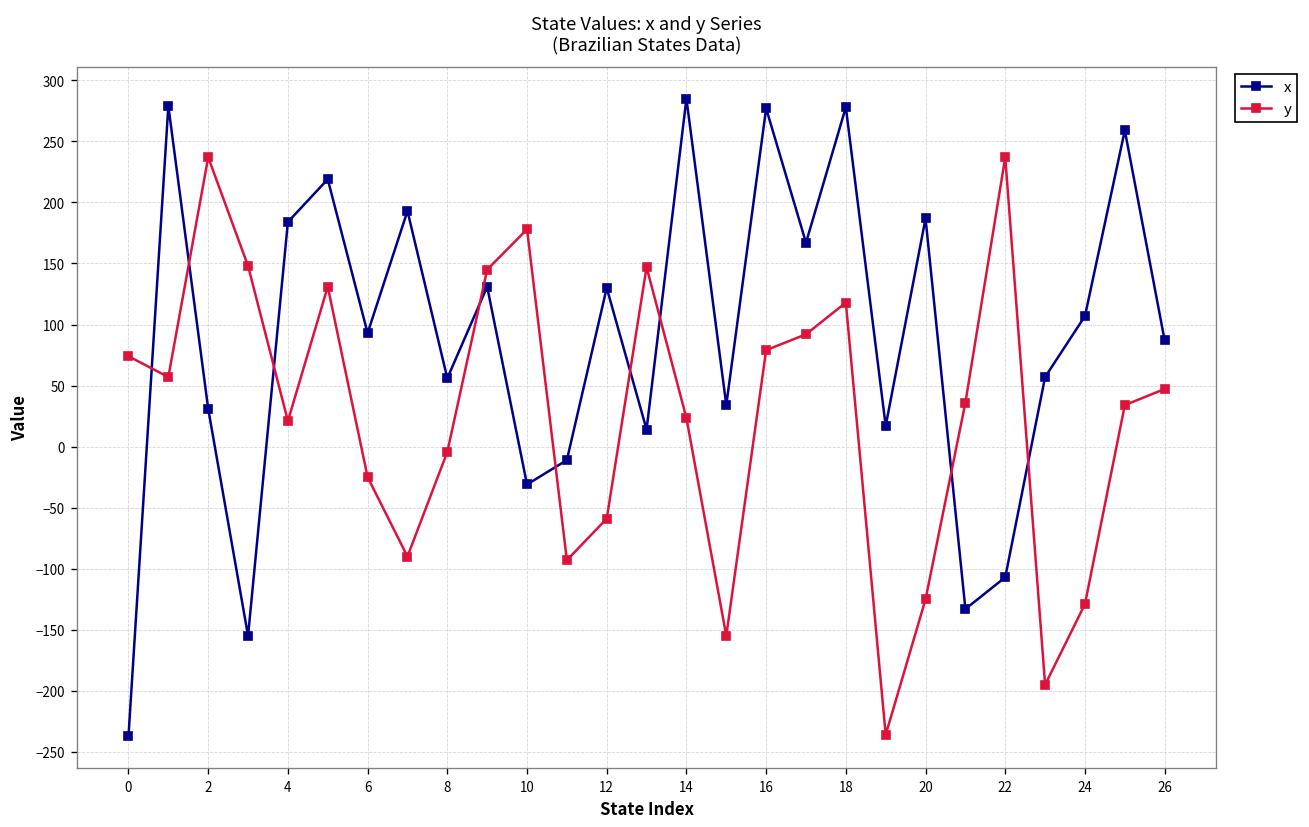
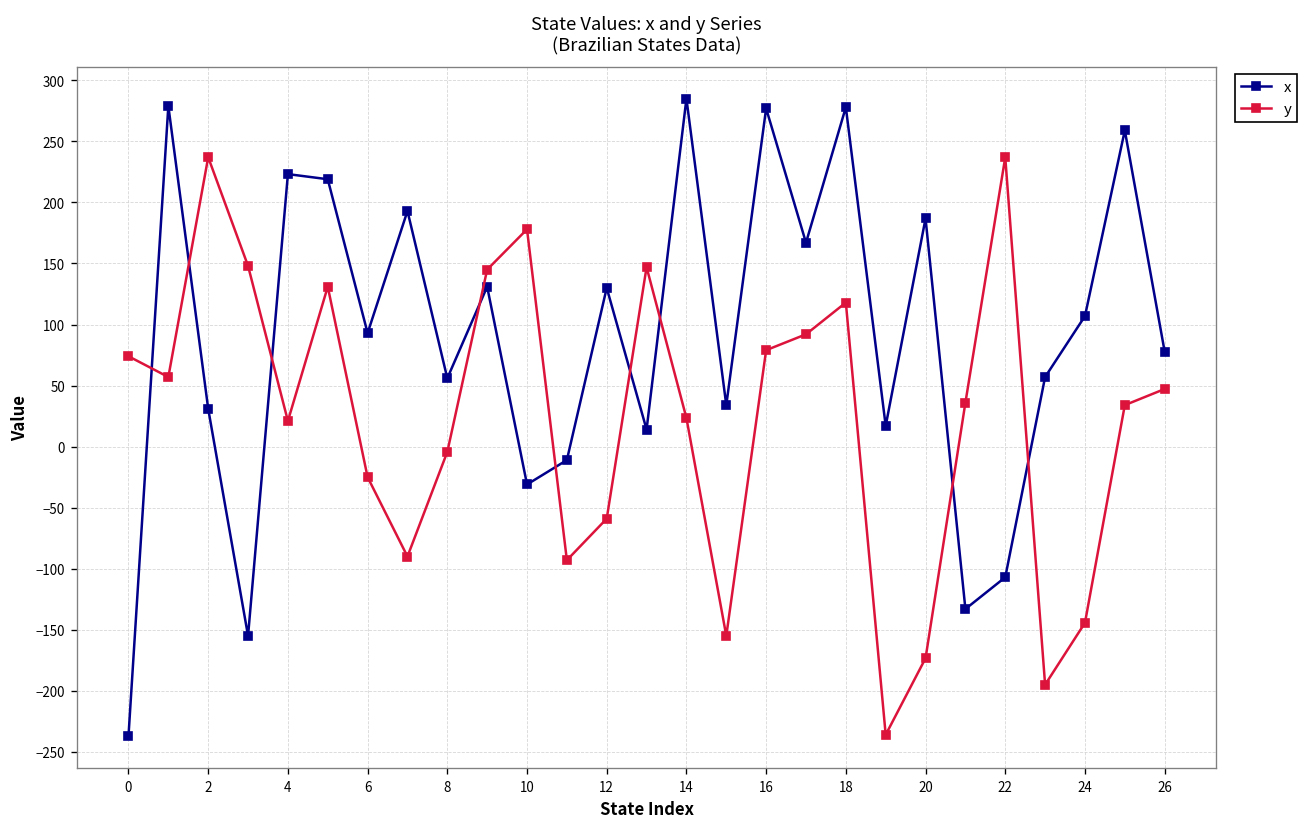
  {
    "x": {
      "0": -237,
      "2": 31,
-     "4": 184,
+     "4": 223,
      "6": 93,
      "8": 56,
      "10": -31,
      "12": 130,
      "14": 285,
      "16": 277,
      "18": 278,
      "20": 187,
      "22": -107,
      "24": 107,
-     "26": 87
+     "26": 78
    },
    "y": {
      "0": 74,
      "2": 237,
      "4": 21,
      "6": -25,
      "8": -4,
      "10": 178,
      "12": -59,
      "14": 23,
      "16": 79,
      "18": 118,
-     "20": -125,
+     "20": -173,
      "22": 237,
-     "24": -129,
+     "24": -144,
      "26": 47
    }
  }
